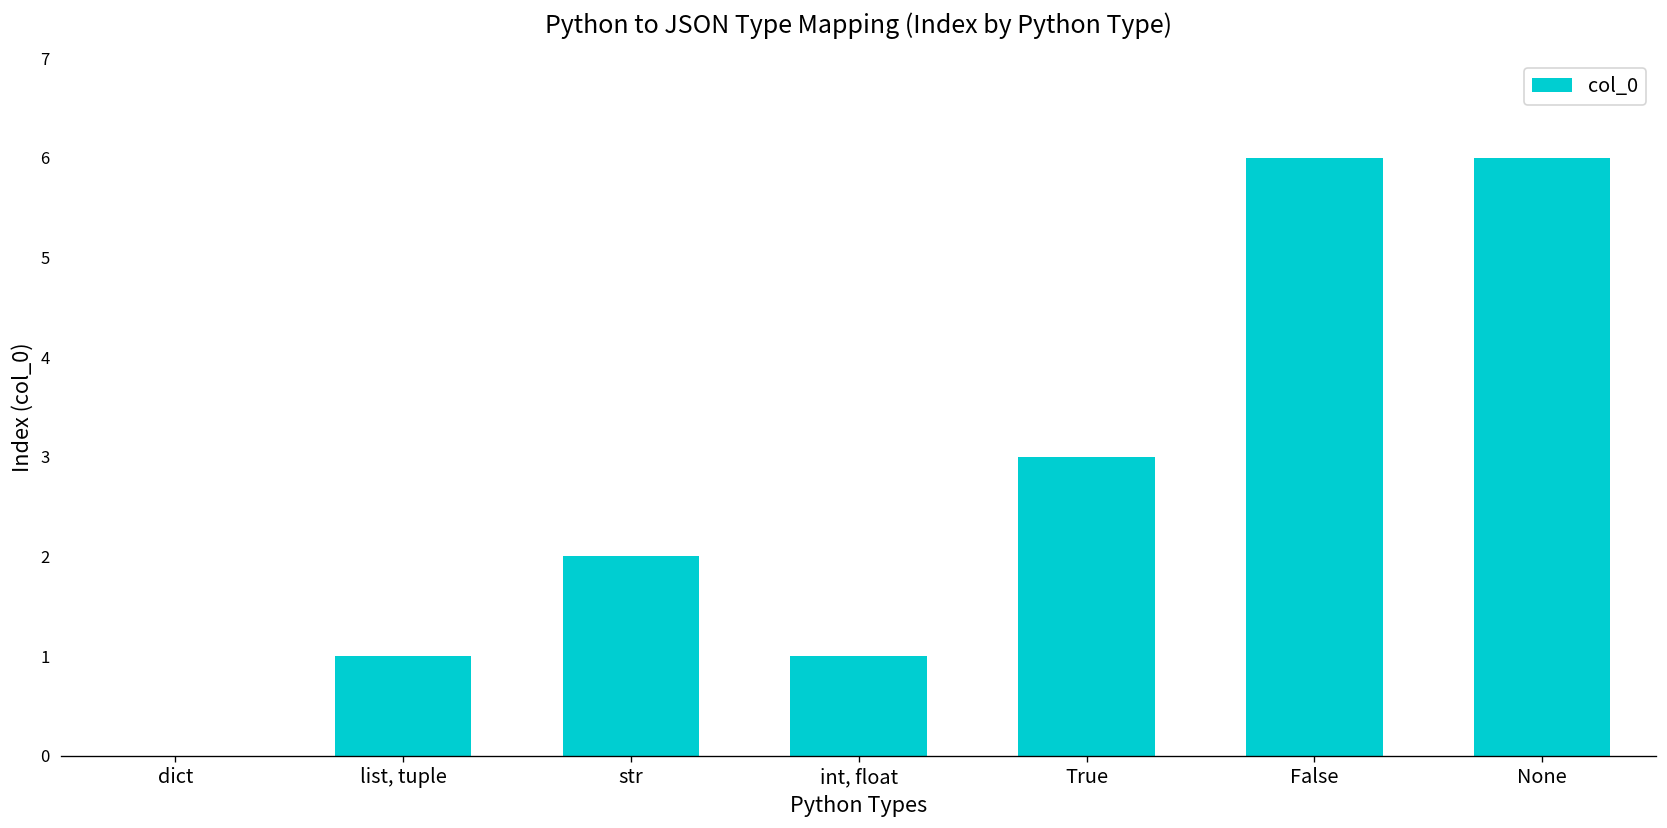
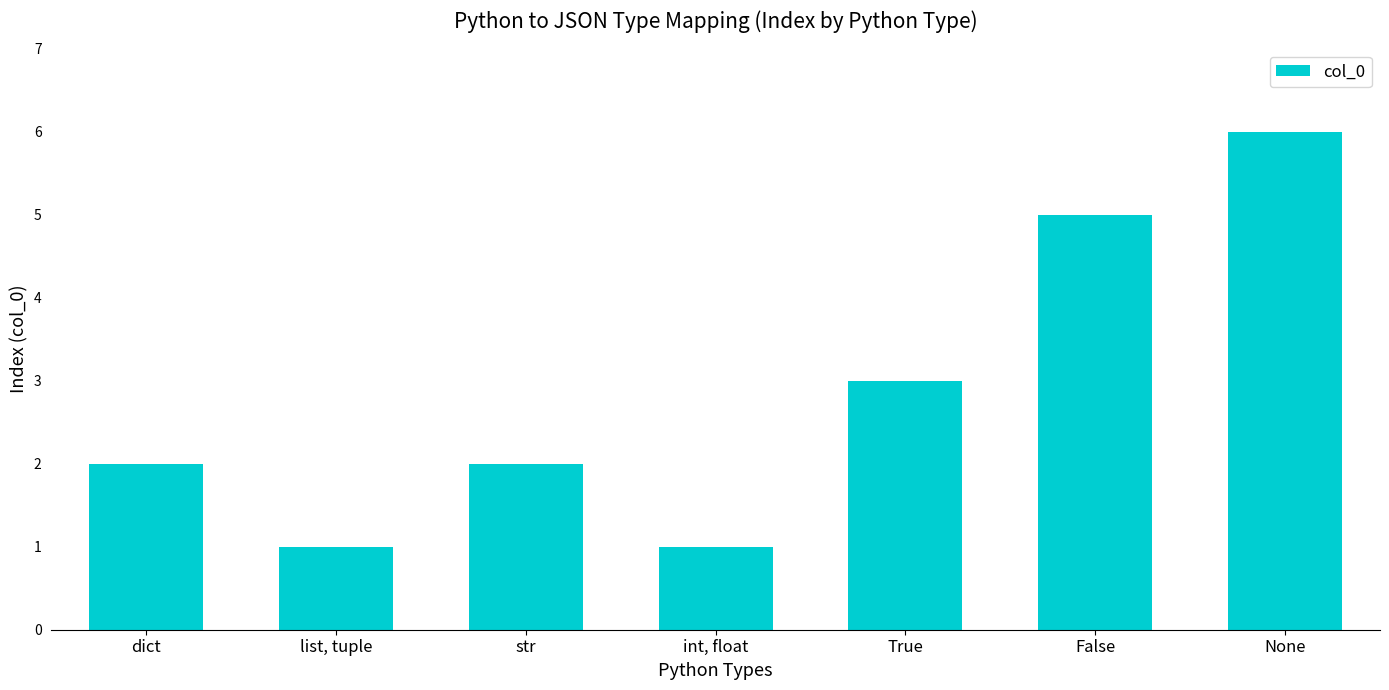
  {
-   "dict": 0,
+   "dict": 2,
    "list, tuple": 1,
    "str": 2,
    "int, float": 1,
    "True": 3,
-   "False": 6,
+   "False": 5,
    "None": 6
  }
